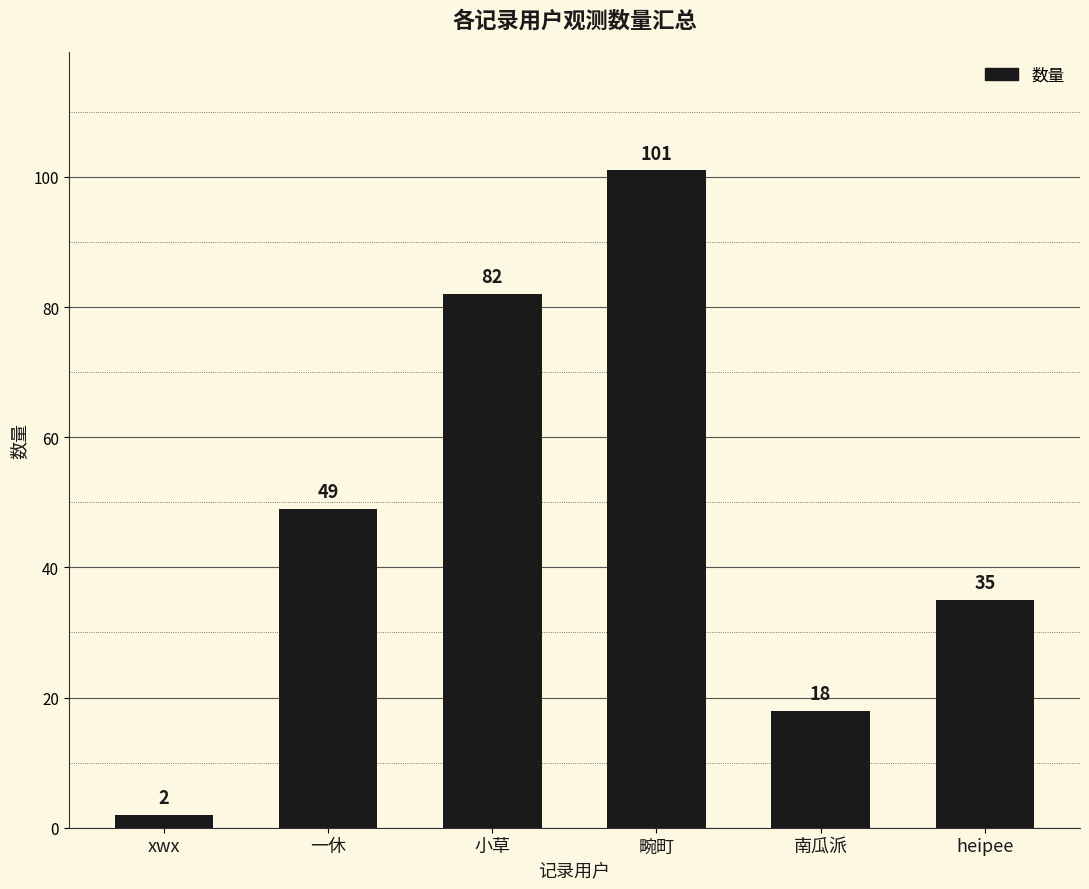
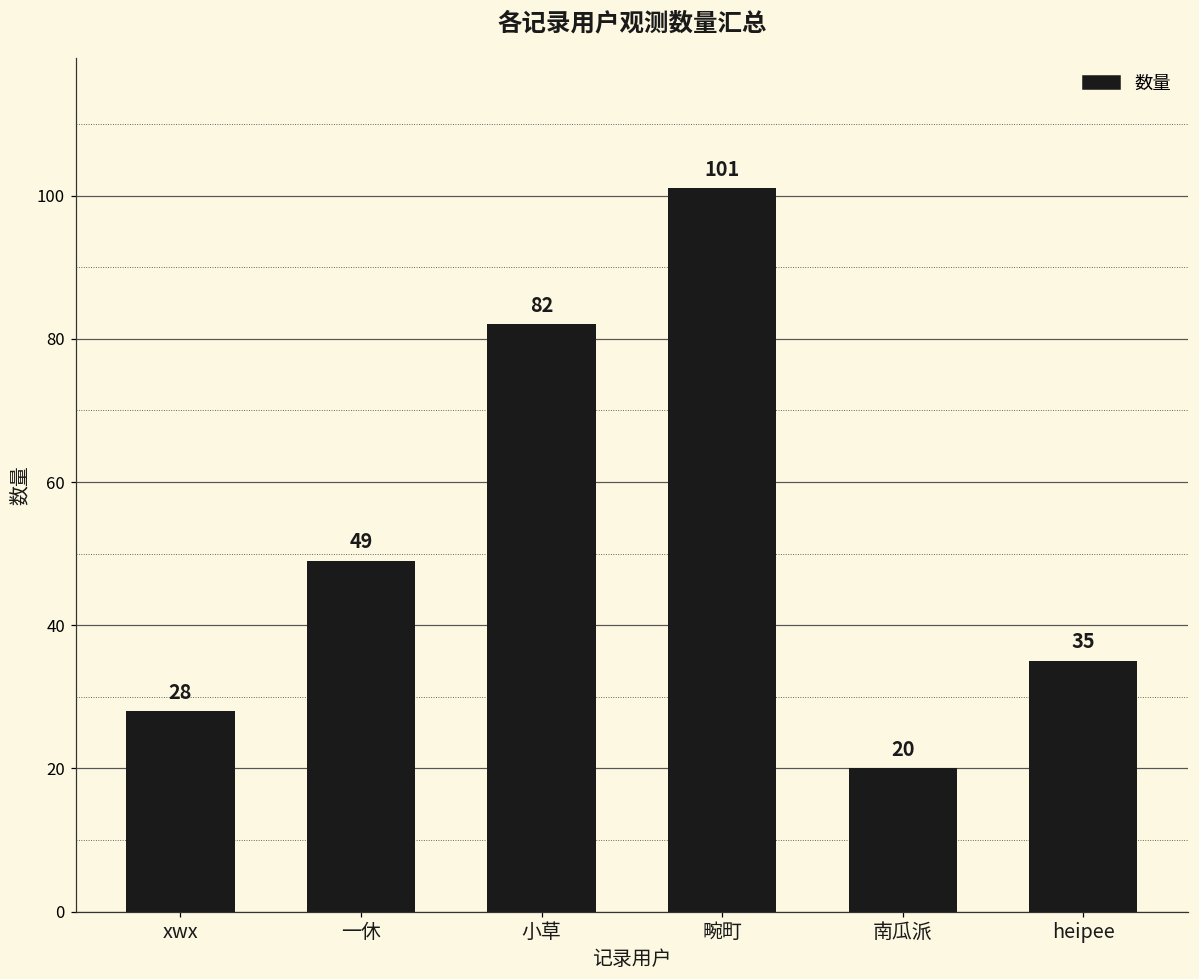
  {
-   "xwx": 2,
+   "xwx": 28,
    "一休": 49,
    "小草": 82,
    "畹町": 101,
-   "南瓜派": 18,
+   "南瓜派": 20,
    "heipee": 35
  }
